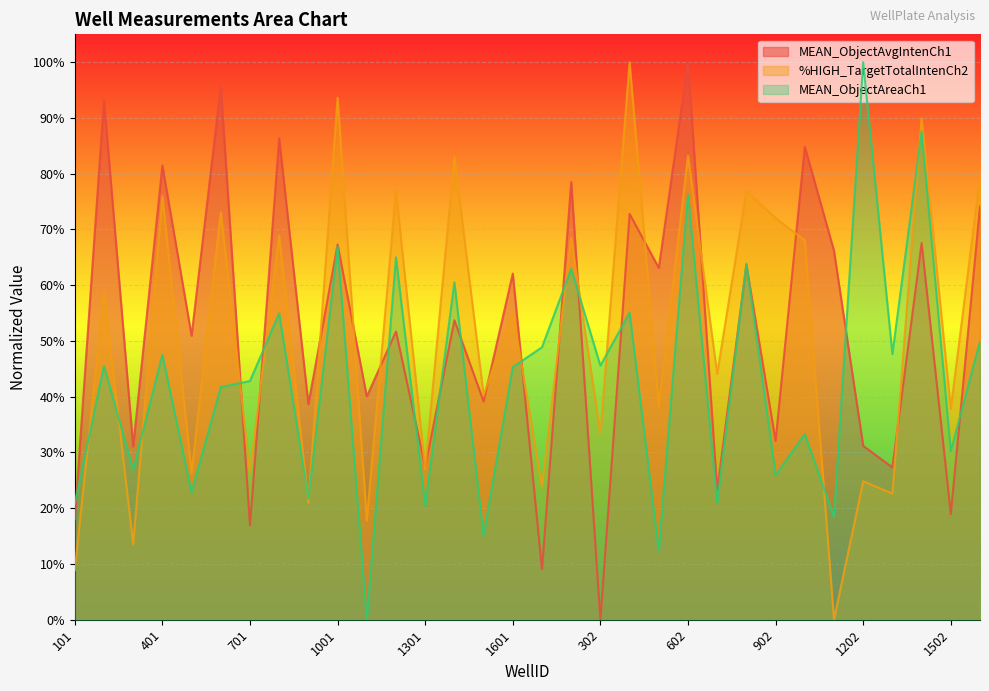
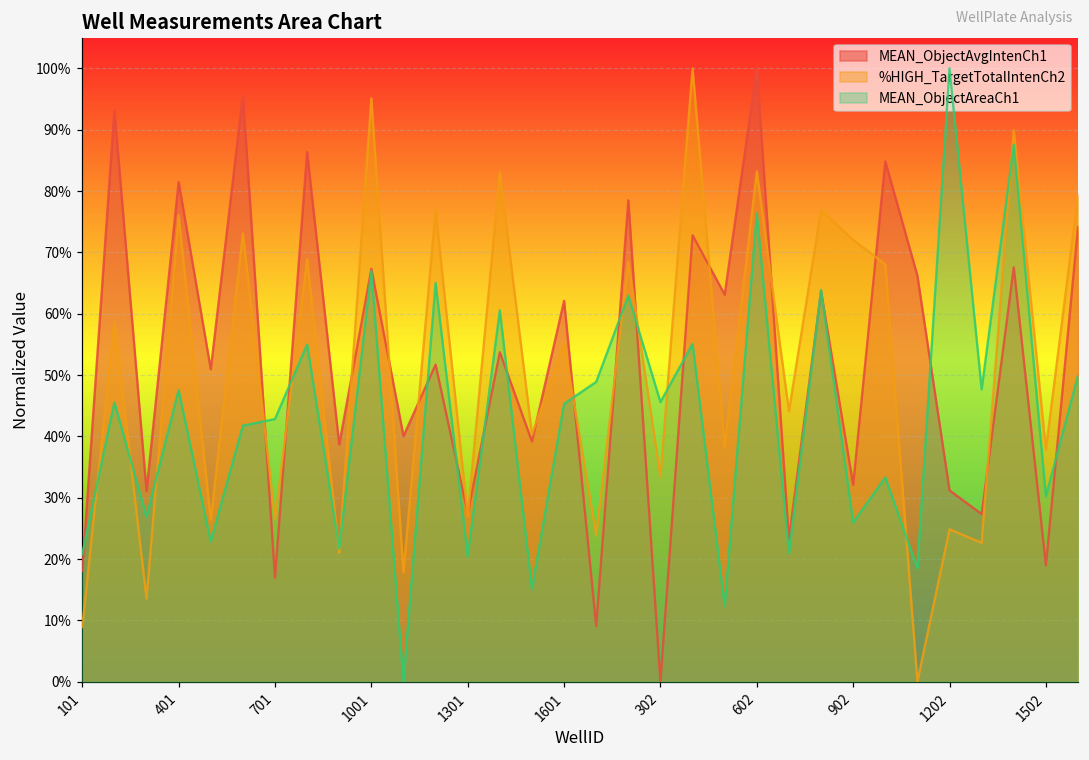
  {
    "MEAN_ObjectAvgIntenCh1": {
      "101": "18%",
      "401": "81%",
      "701": "17%",
      "1301": "27%",
      "1601": "62%",
      "302": "0%",
      "602": "100%",
      "902": "32%",
      "1202": "31%",
      "1502": "19%"
    },
    "%HIGH_TargetTotalIntenCh2": {
      "101": "9%",
      "401": "76%",
      "701": "26%",
-     "1001": "94%",
+     "1001": "95%",
      "1301": "27%",
      "1601": "55%",
      "302": "33%",
      "602": "83%",
      "902": "72%",
      "1202": "25%",
      "1502": "38%"
    },
    "MEAN_ObjectAreaCh1": {
      "101": "21%",
      "401": "48%",
      "701": "43%",
      "1301": "20%",
      "1601": "45%",
      "302": "46%",
      "602": "76%",
      "902": "26%",
      "1502": "30%"
    }
  }
